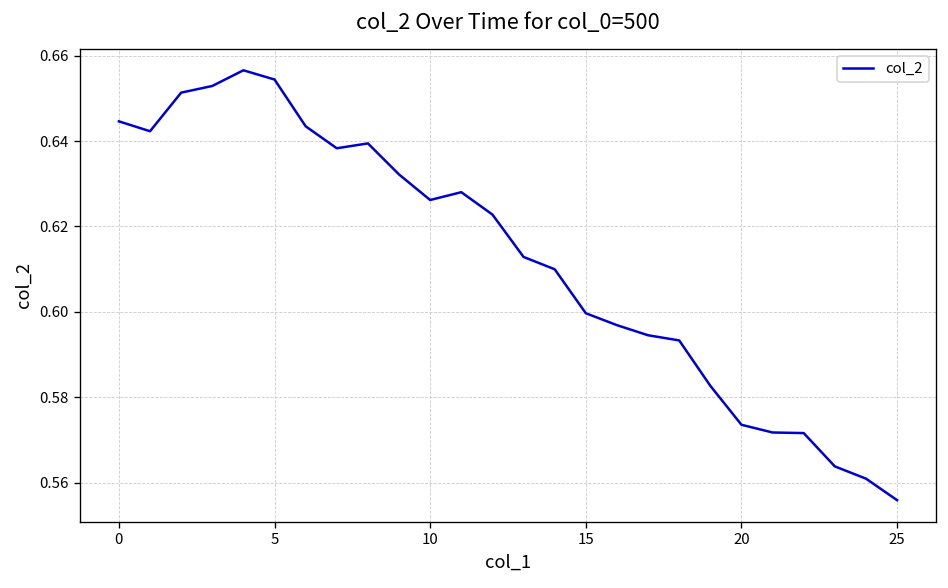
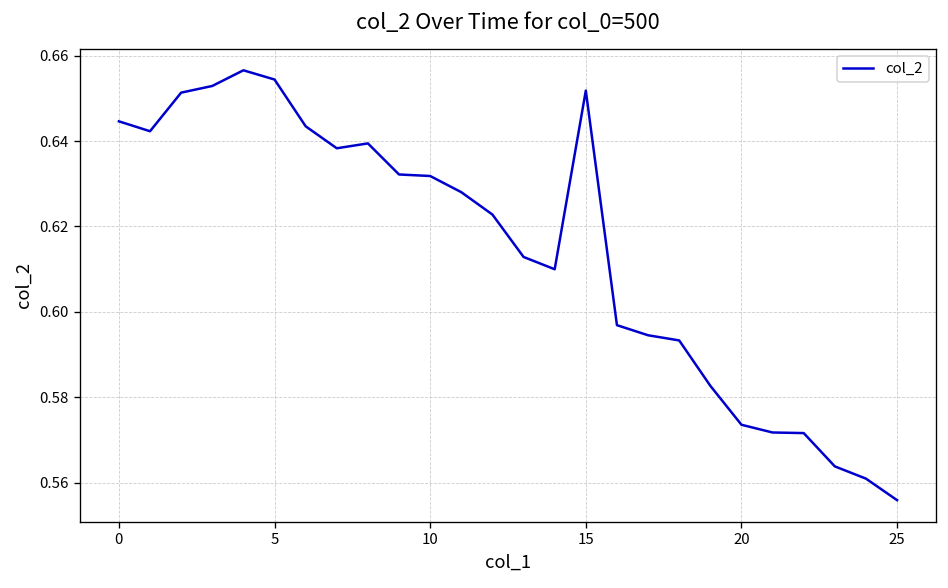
  {
    "0": 0.645,
    "5": 0.654,
-   "10": 0.626,
-   "15": 0.600,
+   "10": 0.632,
+   "15": 0.652,
    "20": 0.574,
    "25": 0.556
  }
